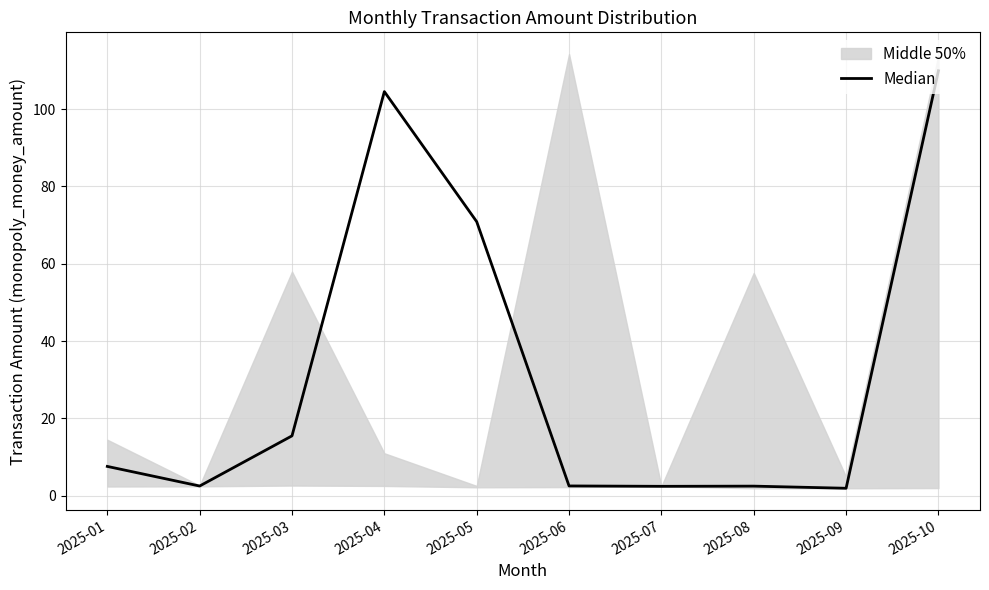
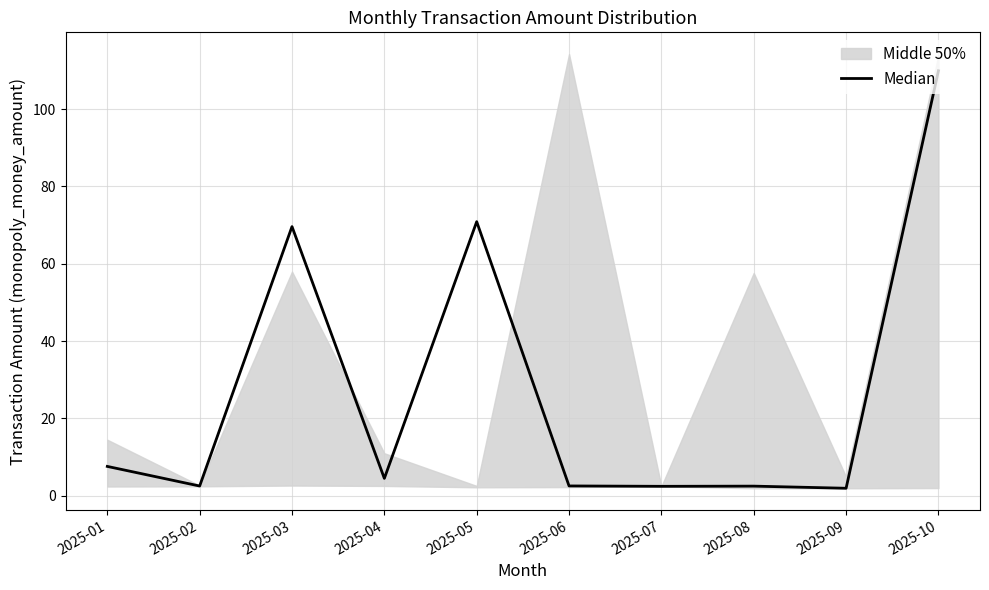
  {
    "Median": {
      "2025-01": 8,
-     "2025-03": 16,
-     "2025-04": 105,
+     "2025-03": 70,
+     "2025-04": 5,
      "2025-05": 71,
      "2025-06": 3,
      "2025-08": 3,
      "2025-09": 2
    }
  }
